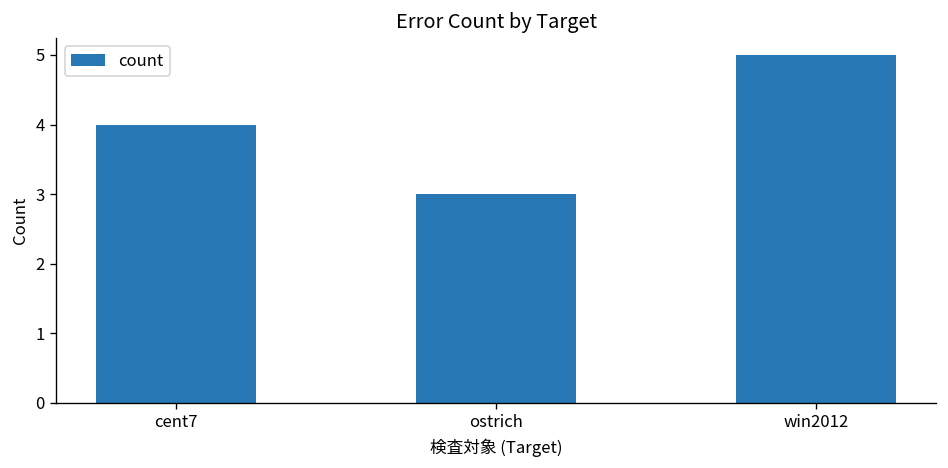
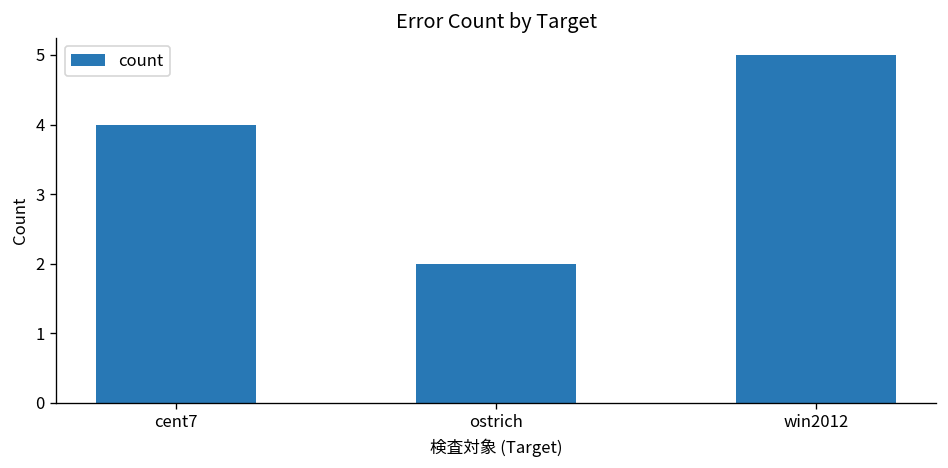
  {
    "cent7": 4,
-   "ostrich": 3,
+   "ostrich": 2,
    "win2012": 5
  }
